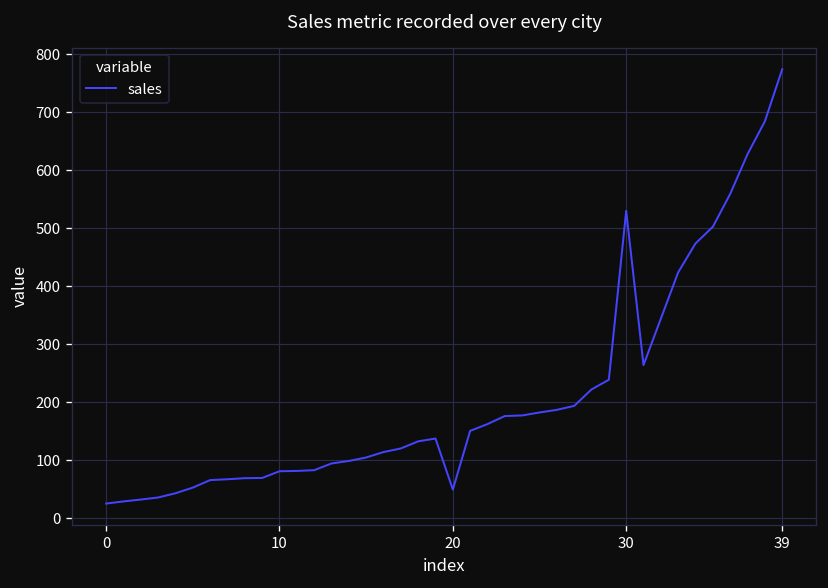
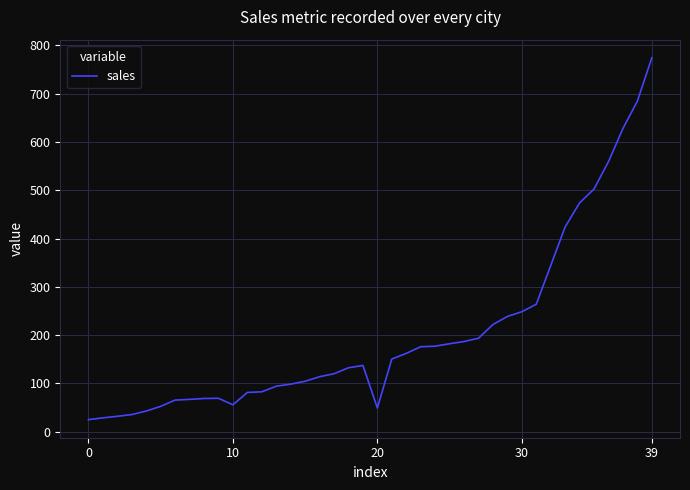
  {
    "0": 30,
-   "10": 80,
+   "10": 60,
    "20": 50,
-   "30": 530,
+   "30": 250,
    "39": 770
  }
